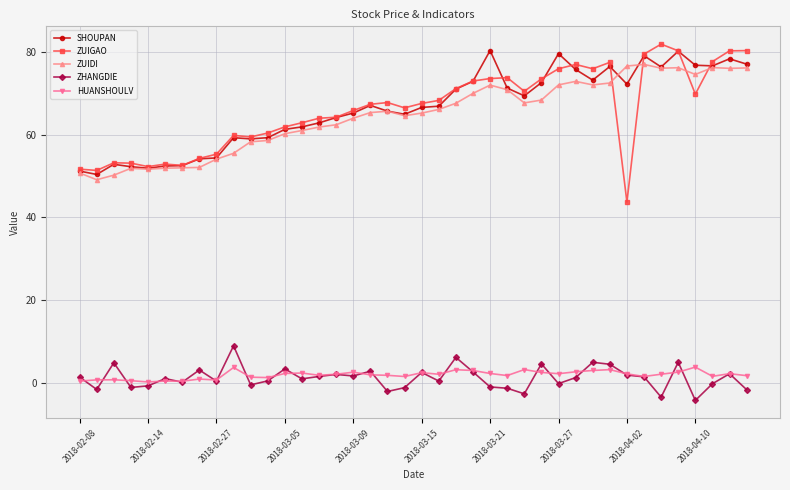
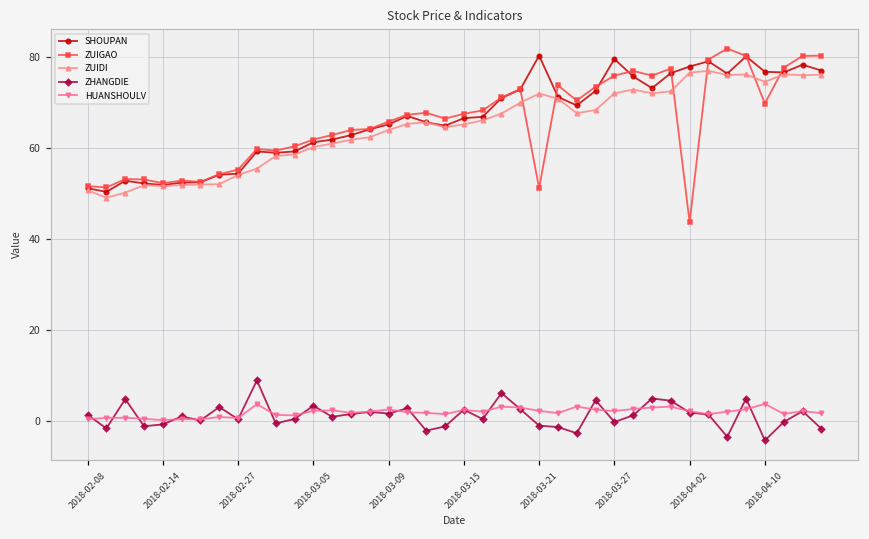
  {
    "SHOUPAN": {
      "2018-03-09": 65,
      "2018-03-15": 67,
      "2018-03-21": 80,
      "2018-03-27": 80,
-     "2018-04-02": 72,
+     "2018-04-02": 78,
      "2018-04-10": 77
    },
    "ZUIGAO": {
      "2018-02-27": 55,
      "2018-03-09": 66,
      "2018-03-15": 68,
-     "2018-03-21": 74,
+     "2018-03-21": 51,
      "2018-03-27": 76,
      "2018-04-02": 44,
      "2018-04-10": 70
    },
    "ZHANGDIE": {
      "2018-02-08": 1,
      "2018-02-14": -1,
      "2018-03-05": 3,
      "2018-03-09": 2,
      "2018-03-21": -1,
      "2018-03-27": 0,
      "2018-04-10": -4
    }
  }
